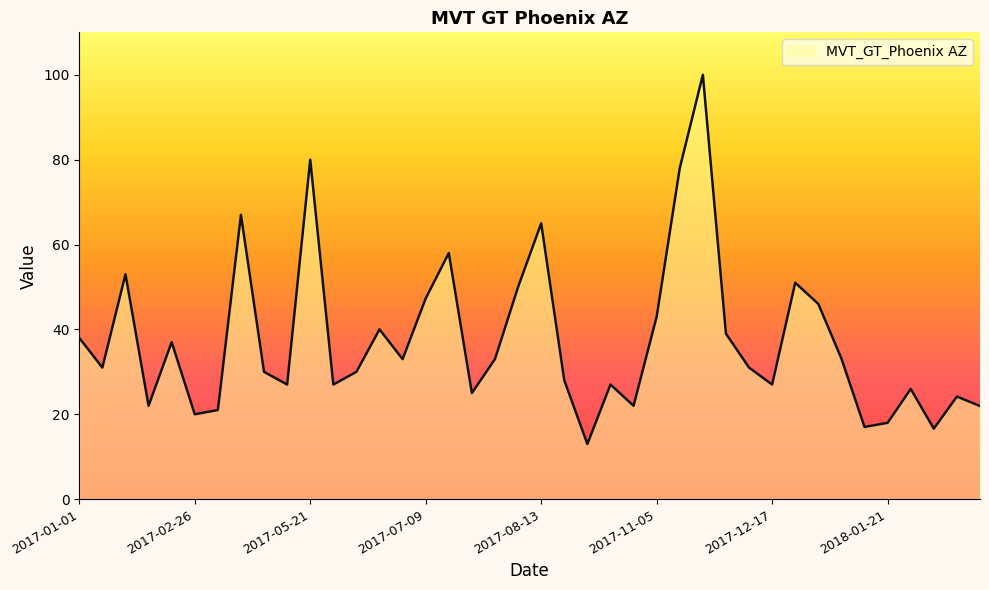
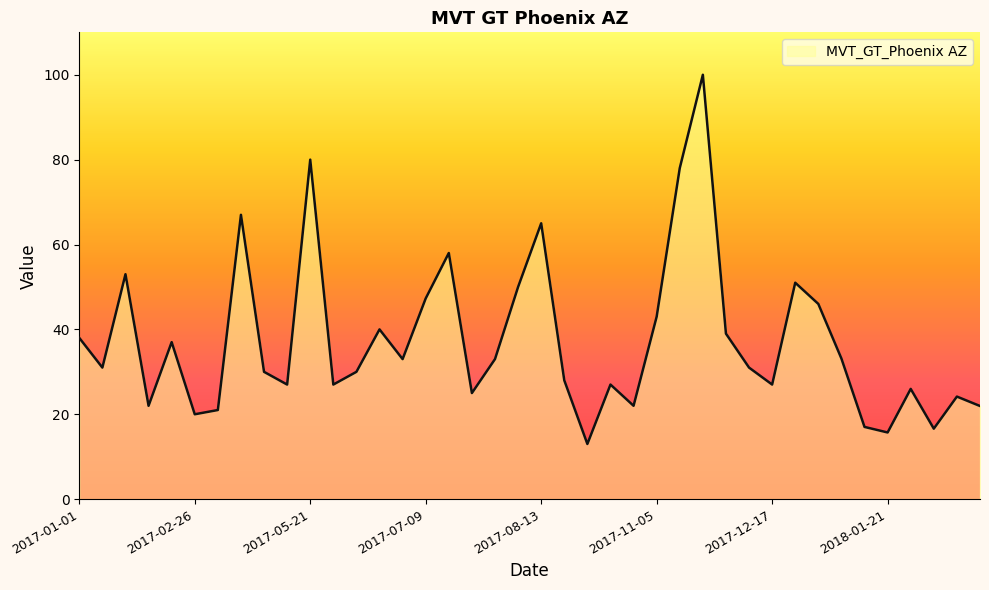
  {
    "2017-01-01": 38,
    "2017-02-26": 20,
    "2017-05-21": 80,
    "2017-07-09": 47,
    "2017-08-13": 65,
    "2017-11-05": 43,
    "2017-12-17": 27,
-   "2018-01-21": 18
+   "2018-01-21": 16
  }
